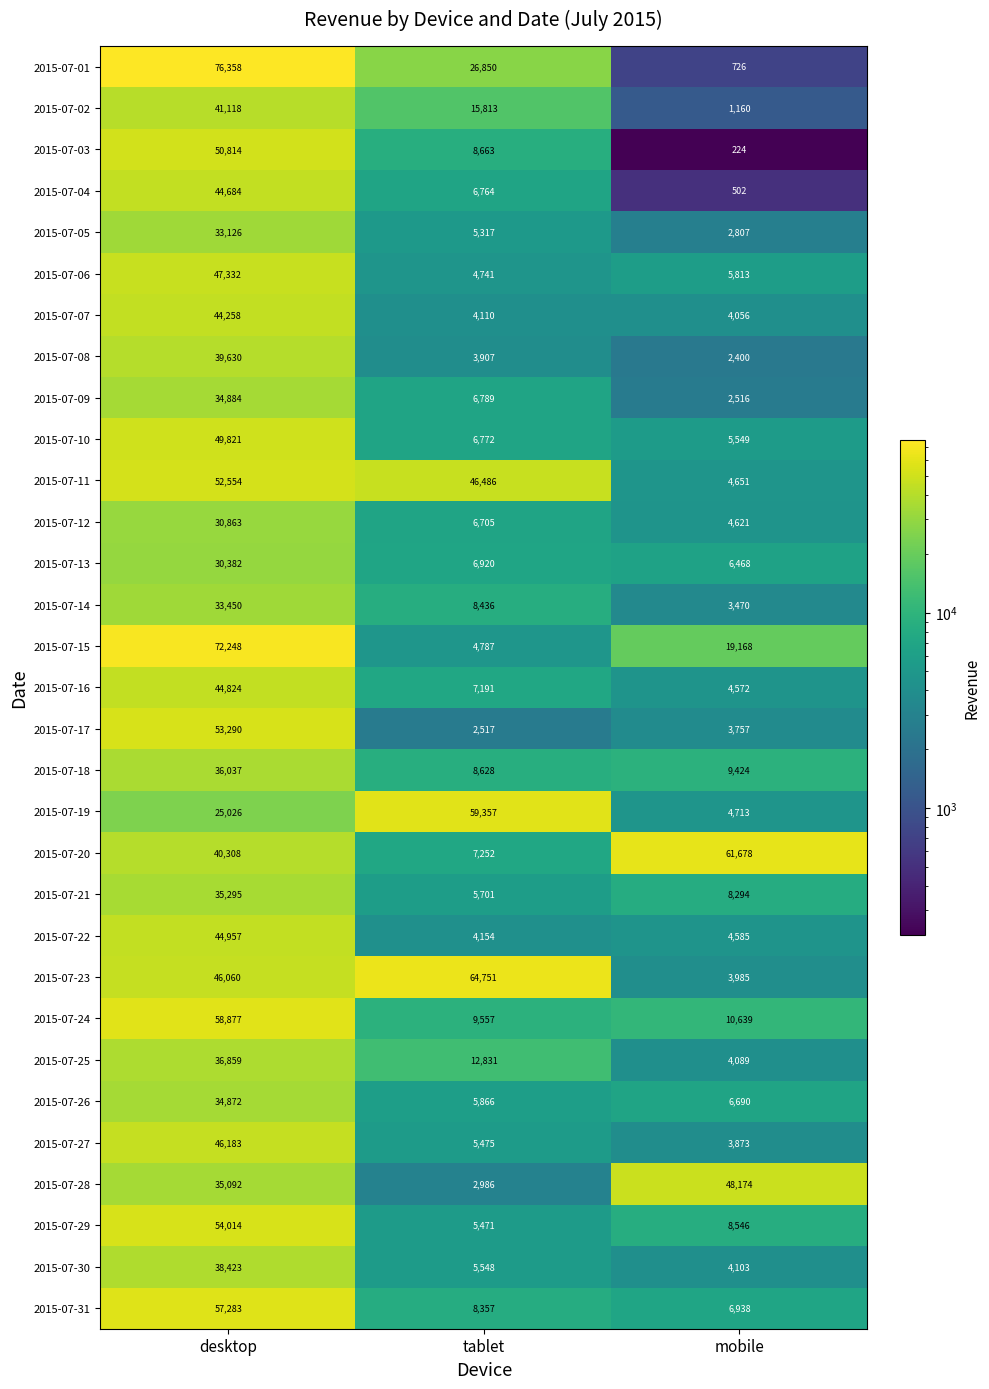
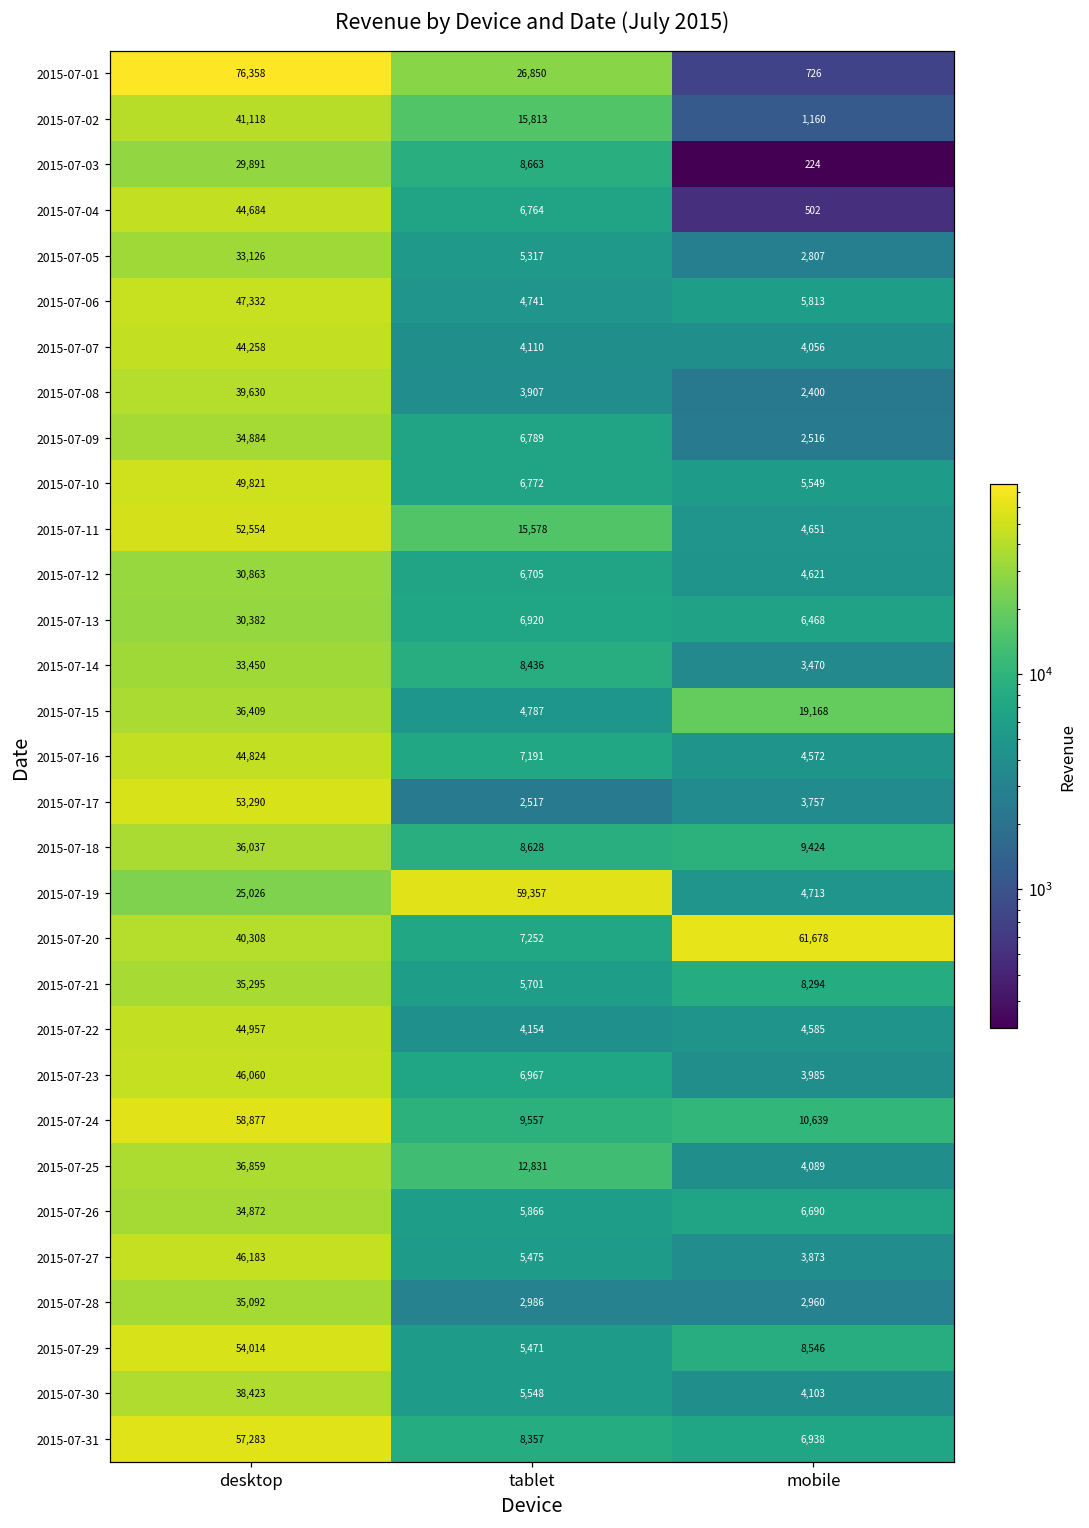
  {
    "2015-07-01": {
      "desktop": "76,358",
      "tablet": "26,850",
      "mobile": "726"
    },
    "2015-07-02": {
      "desktop": "41,118",
      "tablet": "15,813",
      "mobile": "1,160"
    },
    "2015-07-03": {
-     "desktop": "50,814",
+     "desktop": "29,891",
      "tablet": "8,663",
      "mobile": "224"
    },
    "2015-07-04": {
      "desktop": "44,684",
      "tablet": "6,764",
      "mobile": "502"
    },
    "2015-07-05": {
      "desktop": "33,126",
      "tablet": "5,317",
      "mobile": "2,807"
    },
    "2015-07-06": {
      "desktop": "47,332",
      "tablet": "4,741",
      "mobile": "5,813"
    },
    "2015-07-07": {
      "desktop": "44,258",
      "tablet": "4,110",
      "mobile": "4,056"
    },
    "2015-07-08": {
      "desktop": "39,630",
      "tablet": "3,907",
      "mobile": "2,400"
    },
    "2015-07-09": {
      "desktop": "34,884",
      "tablet": "6,789",
      "mobile": "2,516"
    },
    "2015-07-10": {
      "desktop": "49,821",
      "tablet": "6,772",
      "mobile": "5,549"
    },
    "2015-07-11": {
      "desktop": "52,554",
-     "tablet": "46,486",
+     "tablet": "15,578",
      "mobile": "4,651"
    },
    "2015-07-12": {
      "desktop": "30,863",
      "tablet": "6,705",
      "mobile": "4,621"
    },
    "2015-07-13": {
      "desktop": "30,382",
      "tablet": "6,920",
      "mobile": "6,468"
    },
    "2015-07-14": {
      "desktop": "33,450",
      "tablet": "8,436",
      "mobile": "3,470"
    },
    "2015-07-15": {
-     "desktop": "72,248",
+     "desktop": "36,409",
      "tablet": "4,787",
      "mobile": "19,168"
    },
    "2015-07-16": {
      "desktop": "44,824",
      "tablet": "7,191",
      "mobile": "4,572"
    },
    "2015-07-17": {
      "desktop": "53,290",
      "tablet": "2,517",
      "mobile": "3,757"
    },
    "2015-07-18": {
      "desktop": "36,037",
      "tablet": "8,628",
      "mobile": "9,424"
    },
    "2015-07-19": {
      "desktop": "25,026",
      "tablet": "59,357",
      "mobile": "4,713"
    },
    "2015-07-20": {
      "desktop": "40,308",
      "tablet": "7,252",
      "mobile": "61,678"
    },
    "2015-07-21": {
      "desktop": "35,295",
      "tablet": "5,701",
      "mobile": "8,294"
    },
    "2015-07-22": {
      "desktop": "44,957",
      "tablet": "4,154",
      "mobile": "4,585"
    },
    "2015-07-23": {
      "desktop": "46,060",
-     "tablet": "64,751",
+     "tablet": "6,967",
      "mobile": "3,985"
    },
    "2015-07-24": {
      "desktop": "58,877",
      "tablet": "9,557",
      "mobile": "10,639"
    },
    "2015-07-25": {
      "desktop": "36,859",
      "tablet": "12,831",
      "mobile": "4,089"
    },
    "2015-07-26": {
      "desktop": "34,872",
      "tablet": "5,866",
      "mobile": "6,690"
    },
    "2015-07-27": {
      "desktop": "46,183",
      "tablet": "5,475",
      "mobile": "3,873"
    },
    "2015-07-28": {
      "desktop": "35,092",
      "tablet": "2,986",
-     "mobile": "48,174"
+     "mobile": "2,960"
    },
    "2015-07-29": {
      "desktop": "54,014",
      "tablet": "5,471",
      "mobile": "8,546"
    },
    "2015-07-30": {
      "desktop": "38,423",
      "tablet": "5,548",
      "mobile": "4,103"
    },
    "2015-07-31": {
      "desktop": "57,283",
      "tablet": "8,357",
      "mobile": "6,938"
    }
  }
